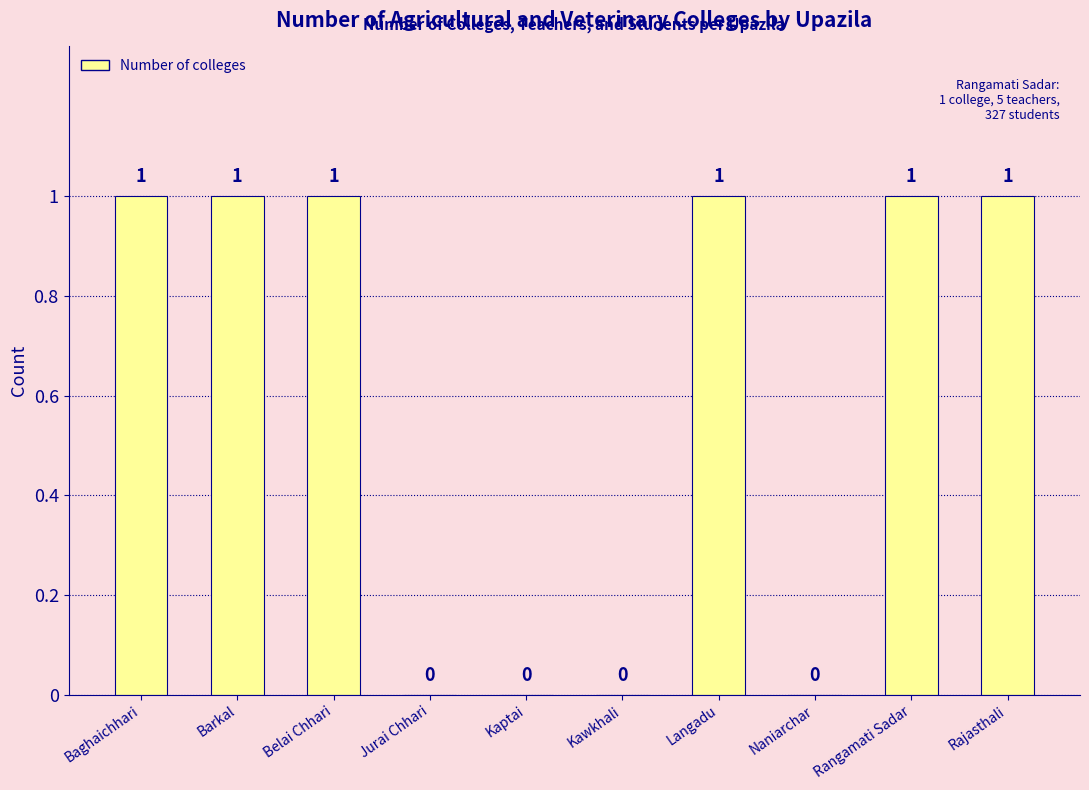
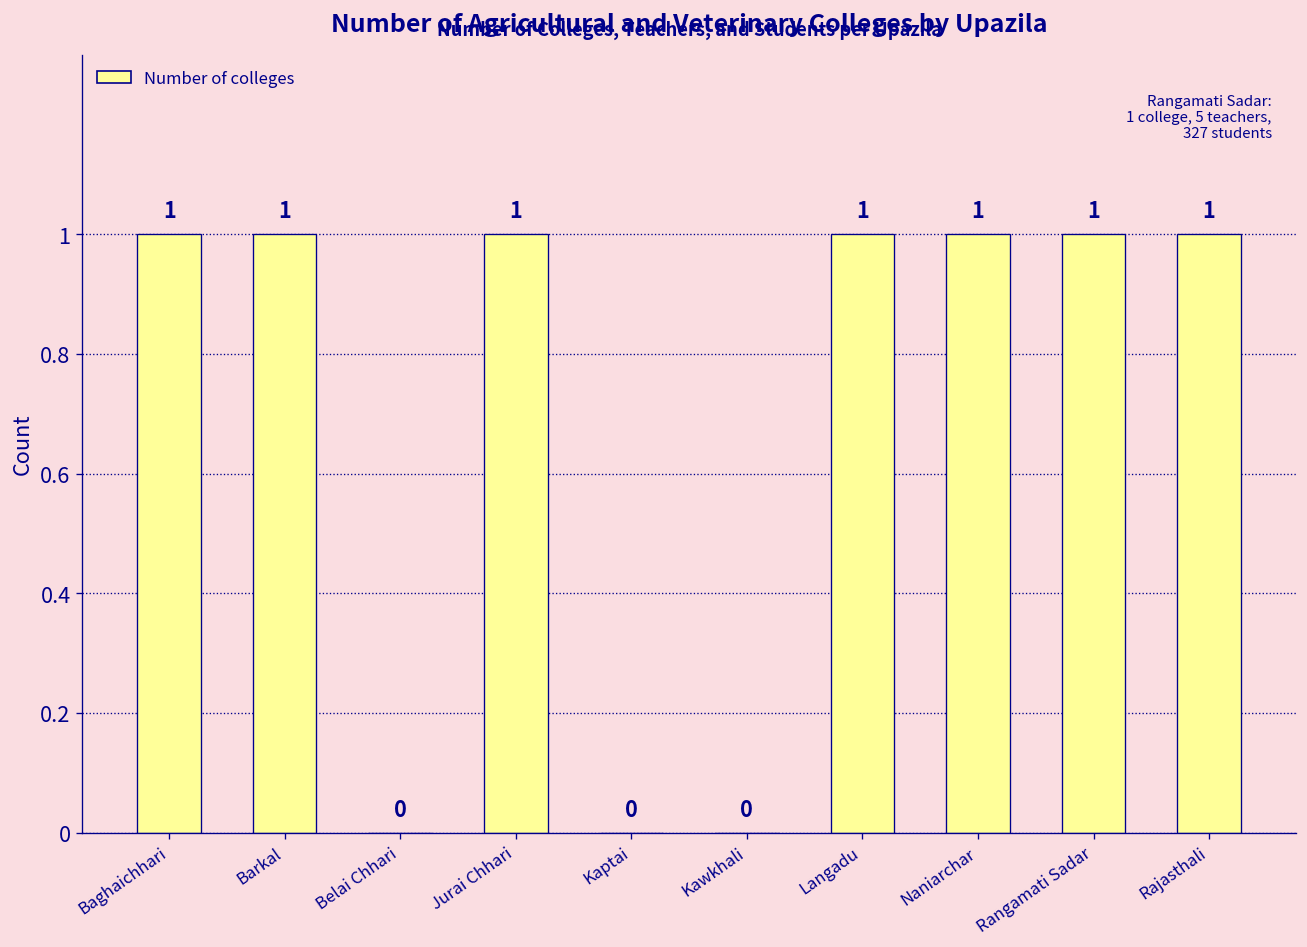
  {
    "Baghaichhari": 1,
    "Barkal": 1,
-   "Belai Chhari": 1,
-   "Jurai Chhari": 0,
+   "Belai Chhari": 0,
+   "Jurai Chhari": 1,
    "Kaptai": 0,
    "Kawkhali": 0,
    "Langadu": 1,
-   "Naniarchar": 0,
+   "Naniarchar": 1,
    "Rangamati Sadar": 1,
    "Rajasthali": 1
  }
